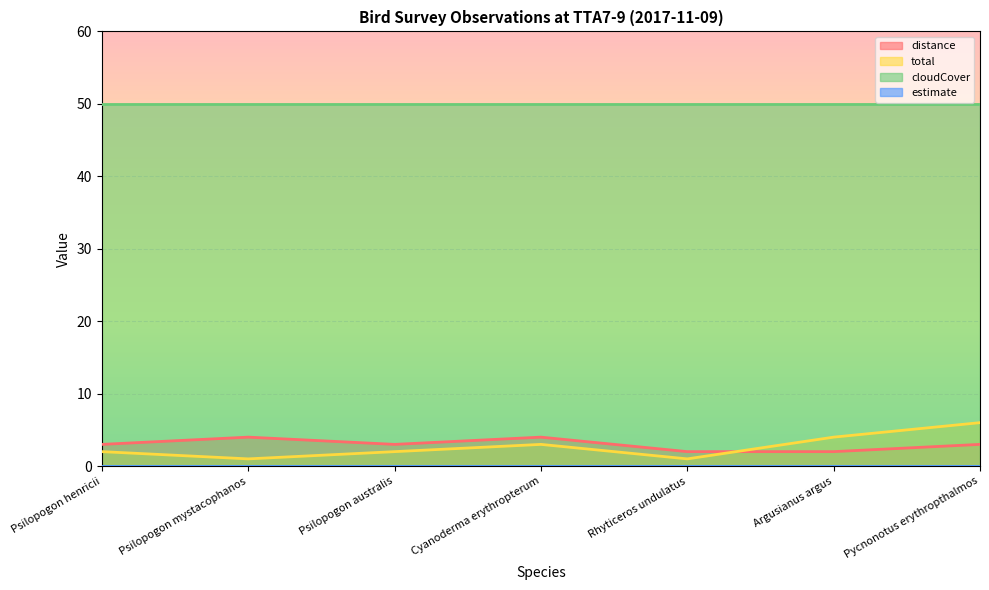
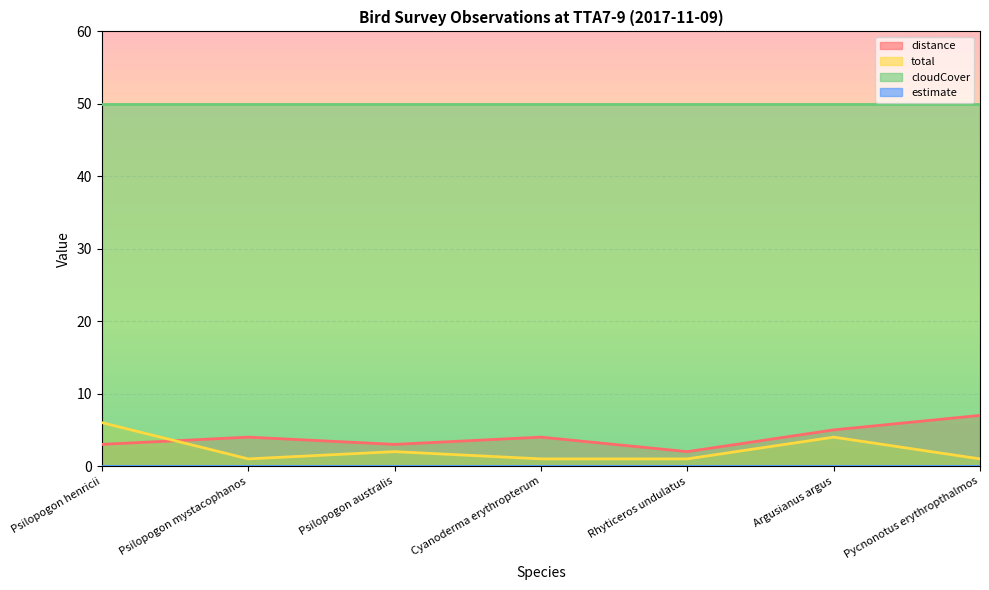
  {
    "distance": {
      "Psilopogon henricii": 3,
      "Psilopogon mystacophanos": 4,
      "Psilopogon australis": 3,
      "Cyanoderma erythropterum": 4,
      "Rhyticeros undulatus": 2,
-     "Argusianus argus": 2,
-     "Pycnonotus erythropthalmos": 3
+     "Argusianus argus": 5,
+     "Pycnonotus erythropthalmos": 7
    },
    "total": {
-     "Psilopogon henricii": 2,
+     "Psilopogon henricii": 6,
      "Psilopogon mystacophanos": 1,
      "Psilopogon australis": 2,
-     "Cyanoderma erythropterum": 3,
+     "Cyanoderma erythropterum": 1,
      "Rhyticeros undulatus": 1,
      "Argusianus argus": 4,
-     "Pycnonotus erythropthalmos": 6
+     "Pycnonotus erythropthalmos": 1
    },
    "cloudCover": {
      "Psilopogon henricii": 50,
      "Psilopogon mystacophanos": 50,
      "Psilopogon australis": 50,
      "Cyanoderma erythropterum": 50,
      "Rhyticeros undulatus": 50,
      "Argusianus argus": 50,
      "Pycnonotus erythropthalmos": 50
    },
    "estimate": {
      "Psilopogon henricii": 0,
      "Psilopogon mystacophanos": 0,
      "Psilopogon australis": 0,
      "Cyanoderma erythropterum": 0,
      "Rhyticeros undulatus": 0,
      "Argusianus argus": 0,
      "Pycnonotus erythropthalmos": 0
    }
  }
